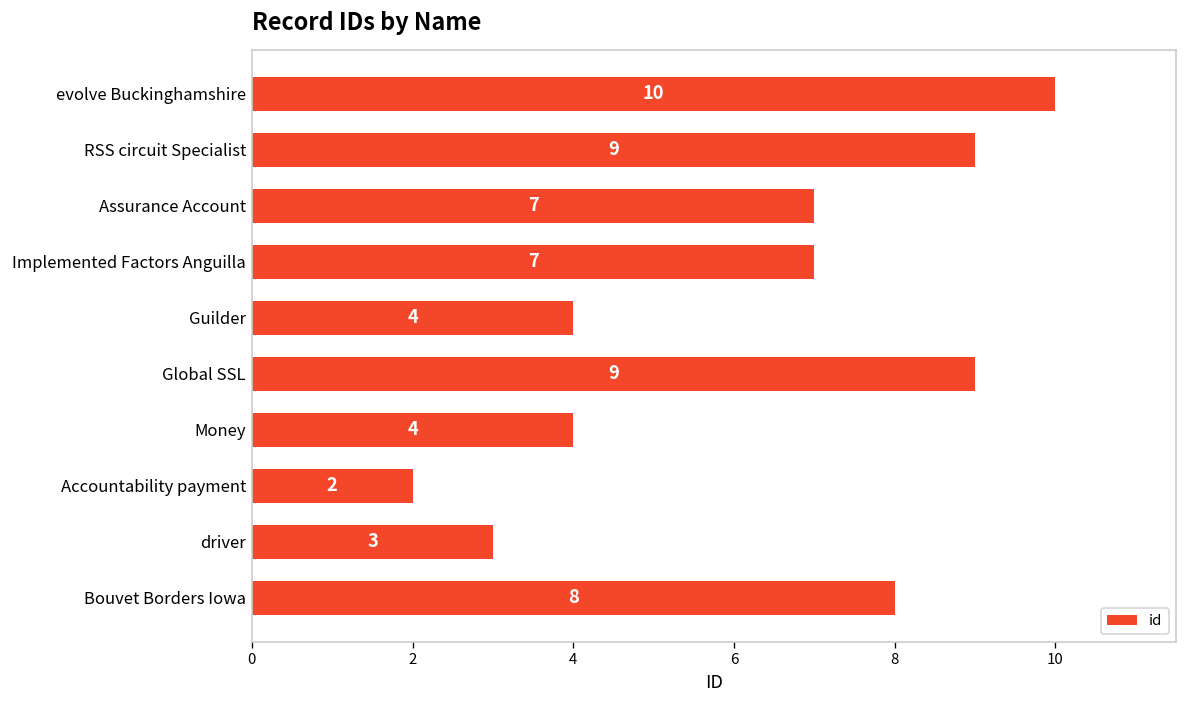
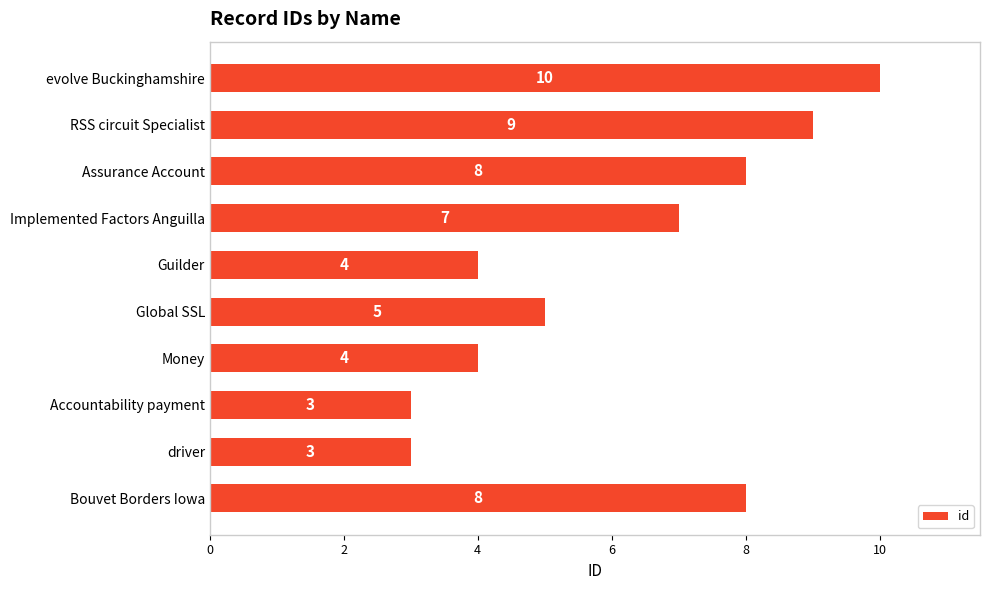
  {
    "evolve Buckinghamshire": 10,
    "RSS circuit Specialist": 9,
-   "Assurance Account": 7,
+   "Assurance Account": 8,
    "Implemented Factors Anguilla": 7,
    "Guilder": 4,
-   "Global SSL": 9,
+   "Global SSL": 5,
    "Money": 4,
-   "Accountability payment": 2,
+   "Accountability payment": 3,
    "driver": 3,
    "Bouvet Borders Iowa": 8
  }
